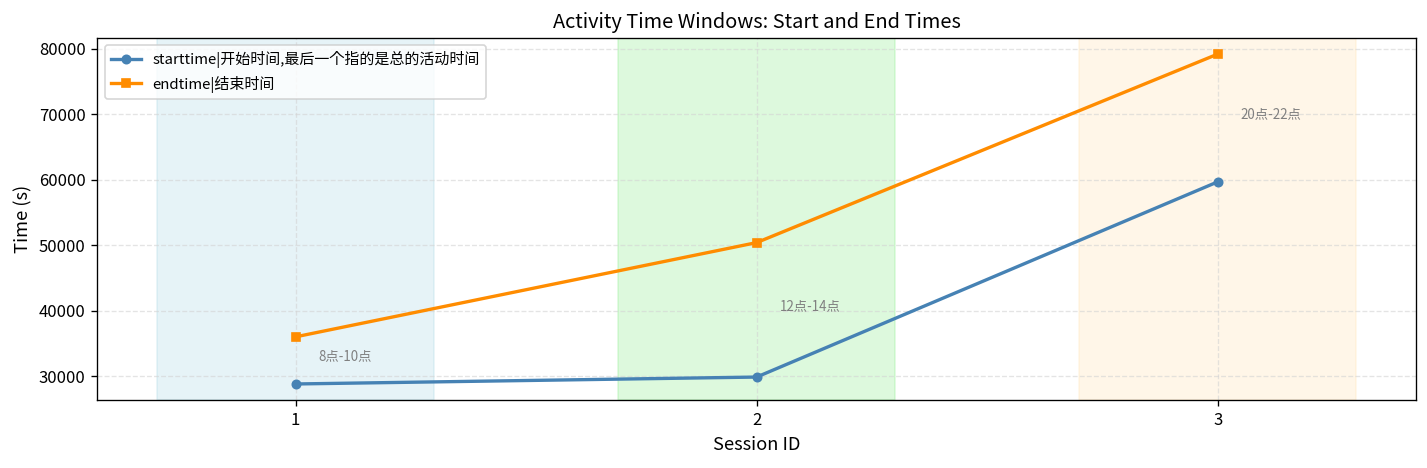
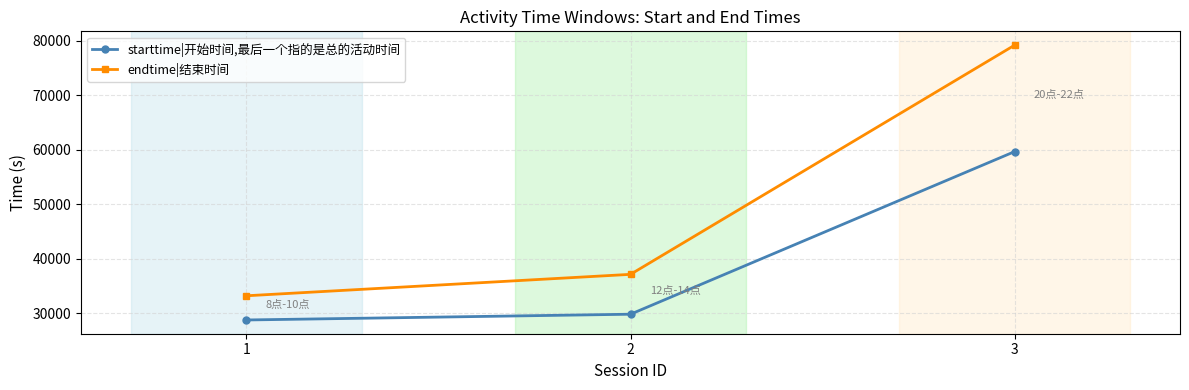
  {
    "starttime|开始时间,最后一个指的是总的活动时间": {
      "1": 29000,
      "2": 30000,
      "3": 60000
    },
    "endtime|结束时间": {
-     "1": 36000,
-     "2": 50000,
+     "1": 33000,
+     "2": 37000,
      "3": 79000
    }
  }
